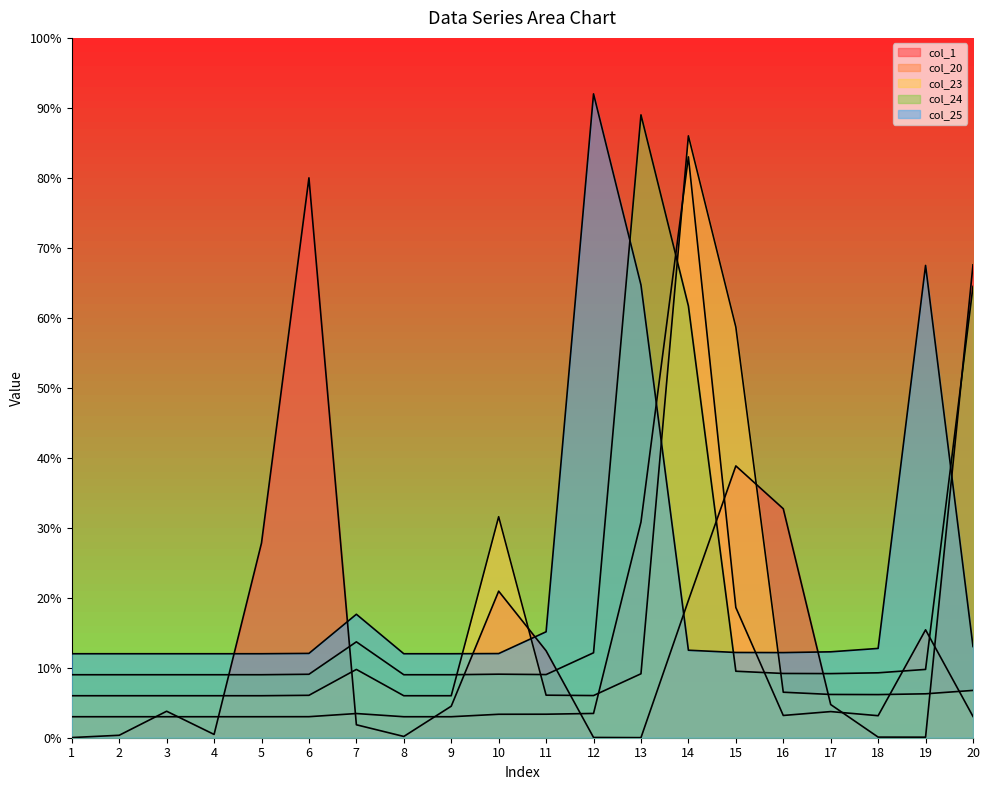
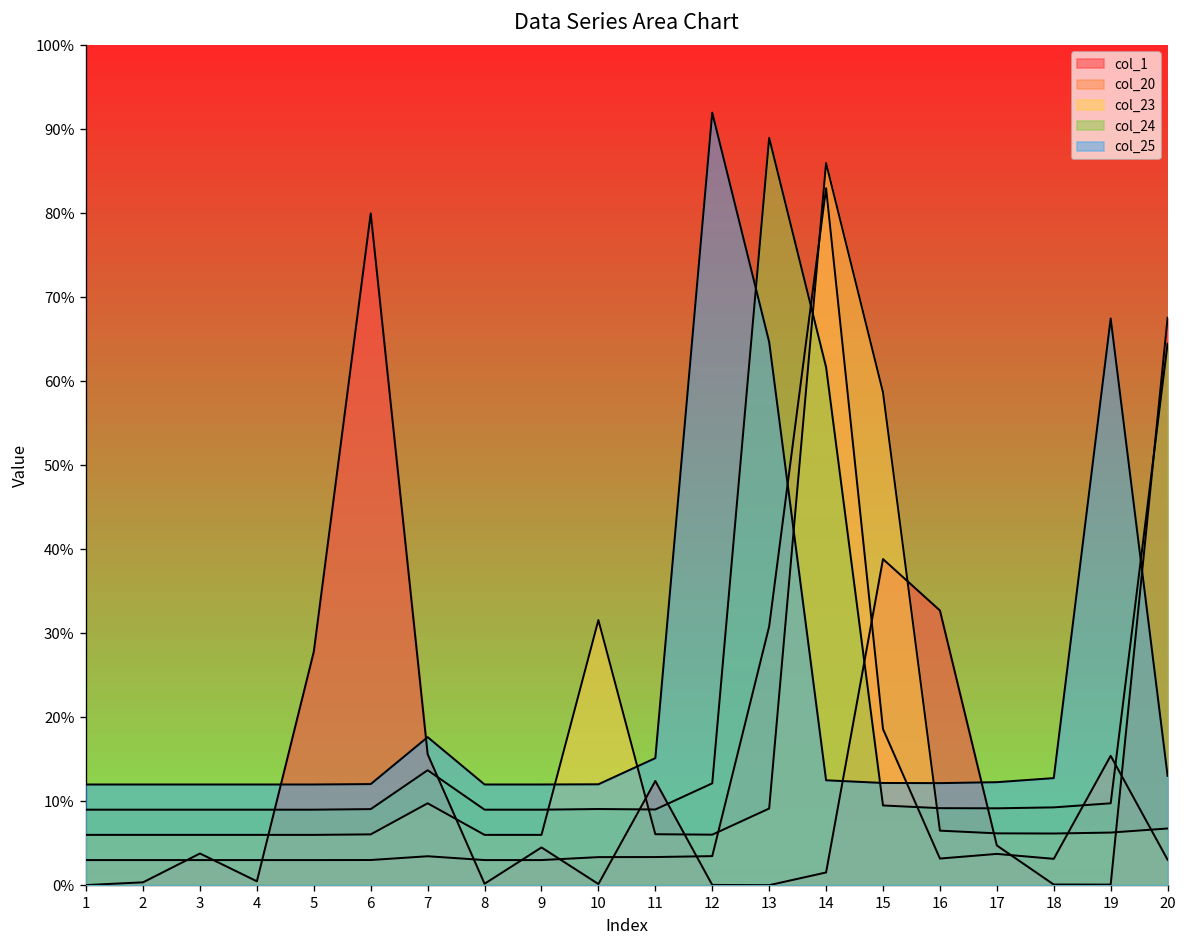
  {
    "col_1": {
      "1": "0%",
      "2": "0%",
      "3": "4%",
      "4": "0%",
      "5": "28%",
      "6": "80%",
-     "7": "2%",
+     "7": "16%",
      "8": "0%",
      "9": "5%",
-     "10": "21%",
+     "10": "0%",
      "11": "12%",
      "12": "0%",
      "13": "0%",
-     "14": "20%",
+     "14": "2%",
      "15": "39%",
      "16": "33%",
      "17": "5%",
      "18": "0%",
      "19": "0%",
      "20": "68%"
    },
    "col_24": {
      "1": "9%",
      "2": "9%",
      "3": "9%",
      "4": "9%",
      "5": "9%",
      "6": "9%",
      "7": "14%",
      "8": "9%",
      "9": "9%",
      "10": "9%",
      "11": "9%",
      "12": "12%",
      "13": "89%",
      "14": "62%",
      "15": "10%",
      "16": "9%",
      "17": "9%",
      "18": "9%",
      "19": "10%",
      "20": "64%"
    },
    "col_25": {
      "1": "12%",
      "2": "12%",
      "3": "12%",
      "4": "12%",
      "5": "12%",
      "6": "12%",
      "7": "18%",
      "8": "12%",
      "9": "12%",
      "10": "12%",
      "11": "15%",
      "12": "92%",
      "13": "65%",
      "14": "13%",
      "15": "12%",
      "16": "12%",
      "17": "12%",
      "18": "13%",
      "19": "67%",
      "20": "13%"
    }
  }
